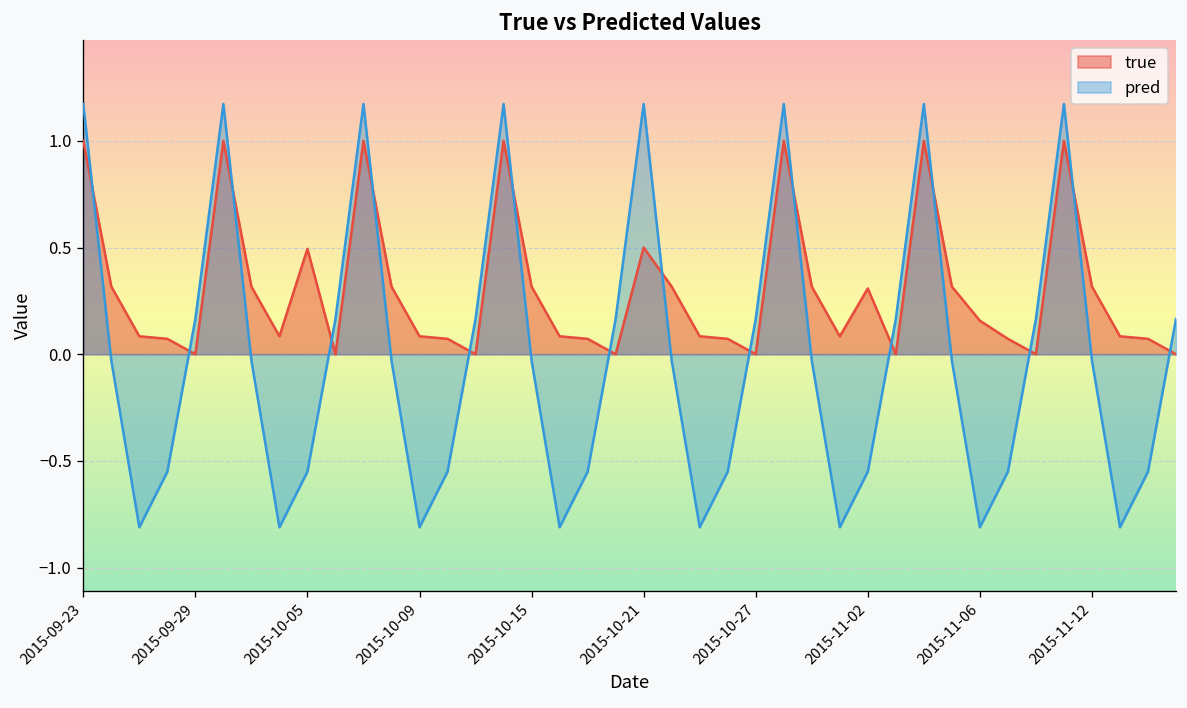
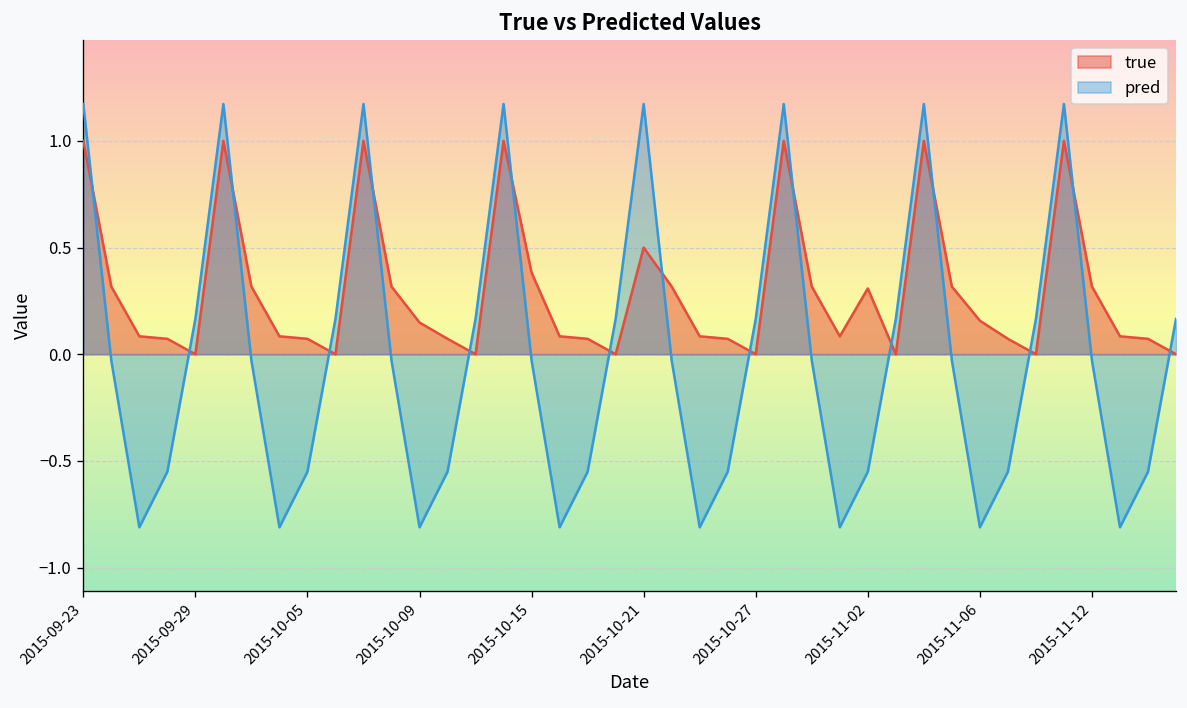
  {
    "true": {
      "2015-09-23": 1.00,
      "2015-09-29": 0.00,
-     "2015-10-05": 0.49,
-     "2015-10-09": 0.08,
-     "2015-10-15": 0.32,
+     "2015-10-05": 0.07,
+     "2015-10-09": 0.15,
+     "2015-10-15": 0.38,
      "2015-10-21": 0.50,
      "2015-10-27": 0.00,
      "2015-11-02": 0.31,
      "2015-11-06": 0.16,
      "2015-11-12": 0.32
    }
  }
